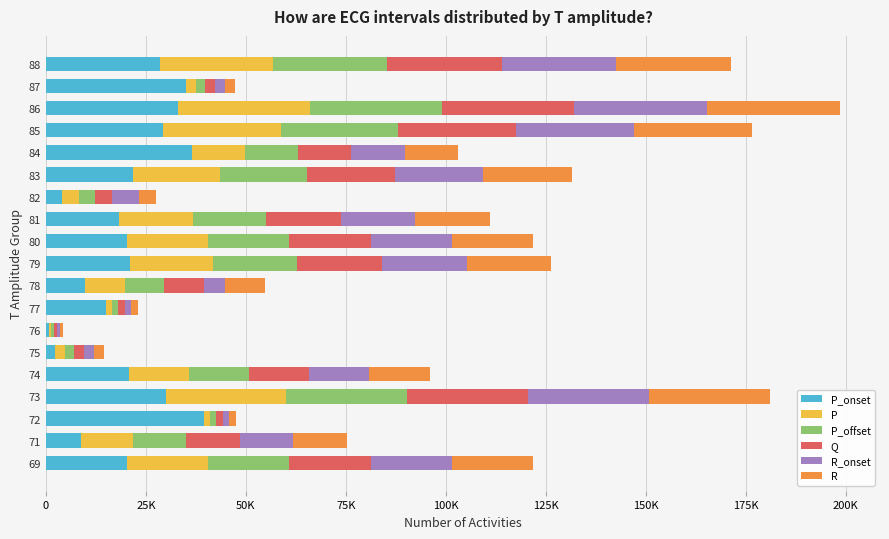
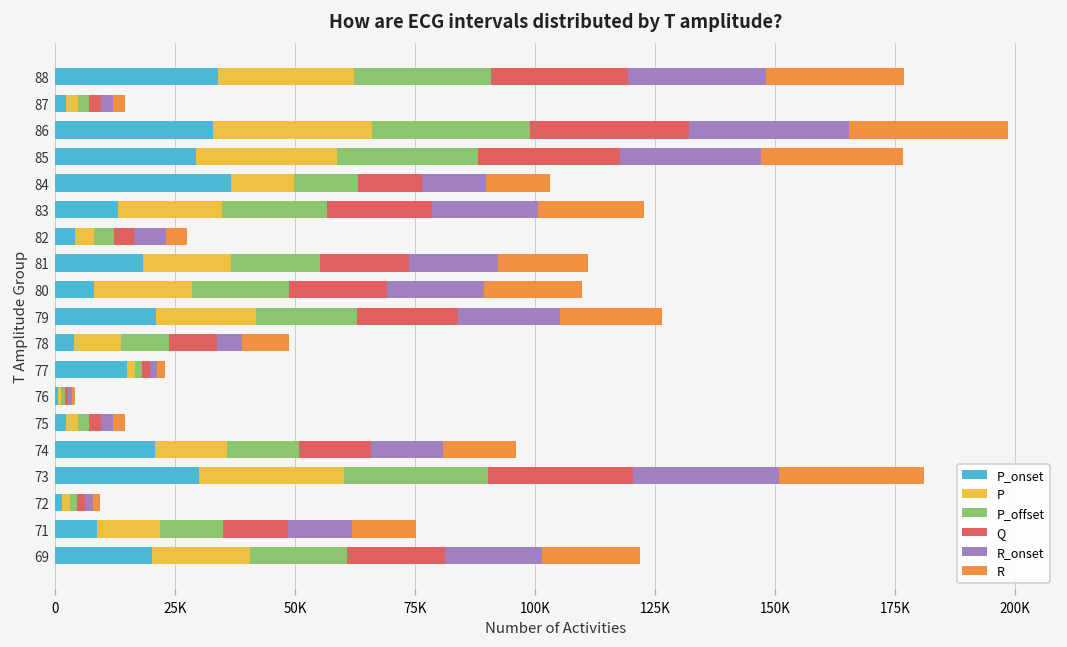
  {
    "P_onset": {
-     "88": 28000,
-     "87": 35000,
+     "88": 34000,
+     "87": 2000,
      "86": 33000,
      "85": 29000,
      "84": 37000,
-     "83": 22000,
+     "83": 13000,
      "82": 4000,
      "81": 18000,
-     "80": 20000,
+     "80": 8000,
      "79": 21000,
-     "78": 10000,
+     "78": 4000,
      "77": 15000,
      "76": 1000,
      "75": 2000,
      "74": 21000,
      "73": 30000,
-     "72": 40000,
+     "72": 2000,
      "71": 9000,
      "69": 20000
    },
    "P_offset": {
      "88": 28000,
      "87": 2000,
      "86": 33000,
      "85": 29000,
      "84": 13000,
      "83": 22000,
      "82": 4000,
      "81": 18000,
      "80": 20000,
      "79": 21000,
      "78": 10000,
      "77": 2000,
      "76": 1000,
      "75": 2000,
      "74": 15000,
      "73": 30000,
      "72": 2000,
      "71": 13000,
      "69": 20000
    },
    "R_onset": {
      "88": 29000,
      "87": 2000,
      "86": 33000,
      "85": 29000,
      "84": 13000,
      "83": 22000,
      "82": 7000,
      "81": 19000,
      "80": 20000,
      "79": 21000,
      "78": 5000,
      "77": 2000,
      "76": 1000,
      "75": 2000,
      "74": 15000,
      "73": 30000,
      "72": 2000,
      "71": 13000,
      "69": 20000
    }
  }
